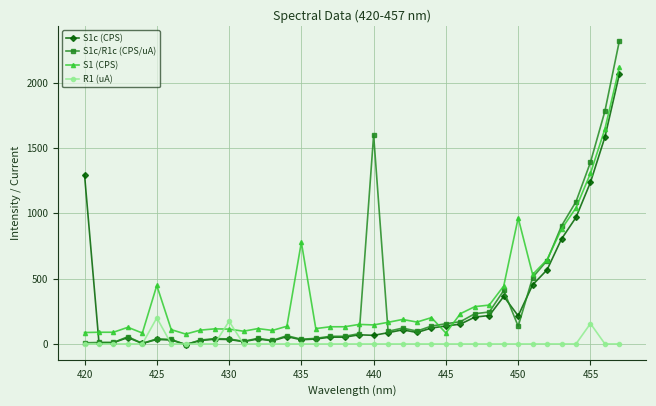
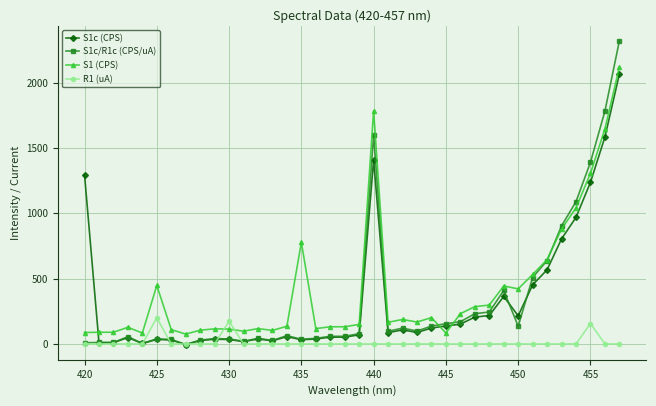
  {
    "S1c (CPS)": {
      "420": 1300,
-     "440": 70,
+     "440": 1410,
      "450": 220,
      "455": 1240
    },
    "S1c/R1c (CPS/uA)": {
      "440": 1600,
      "450": 140,
      "455": 1390
    },
    "S1 (CPS)": {
      "420": 90,
      "425": 450,
      "430": 110,
      "435": 780,
-     "440": 150,
+     "440": 1790,
      "445": 80,
-     "450": 970,
+     "450": 420,
      "455": 1310
    },
    "R1 (uA)": {
      "425": 200,
      "430": 170,
      "435": 0,
      "440": 0,
      "445": 0,
      "450": 0,
      "455": 160
    }
  }
